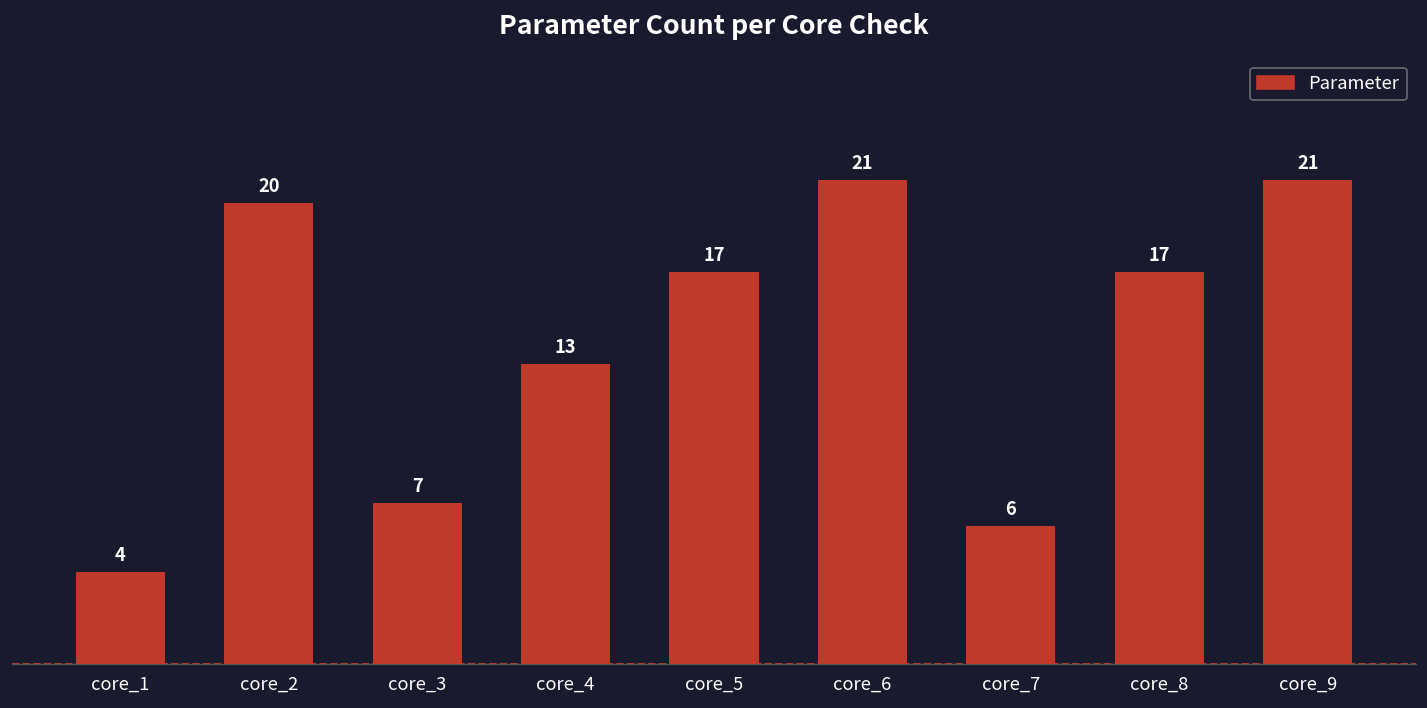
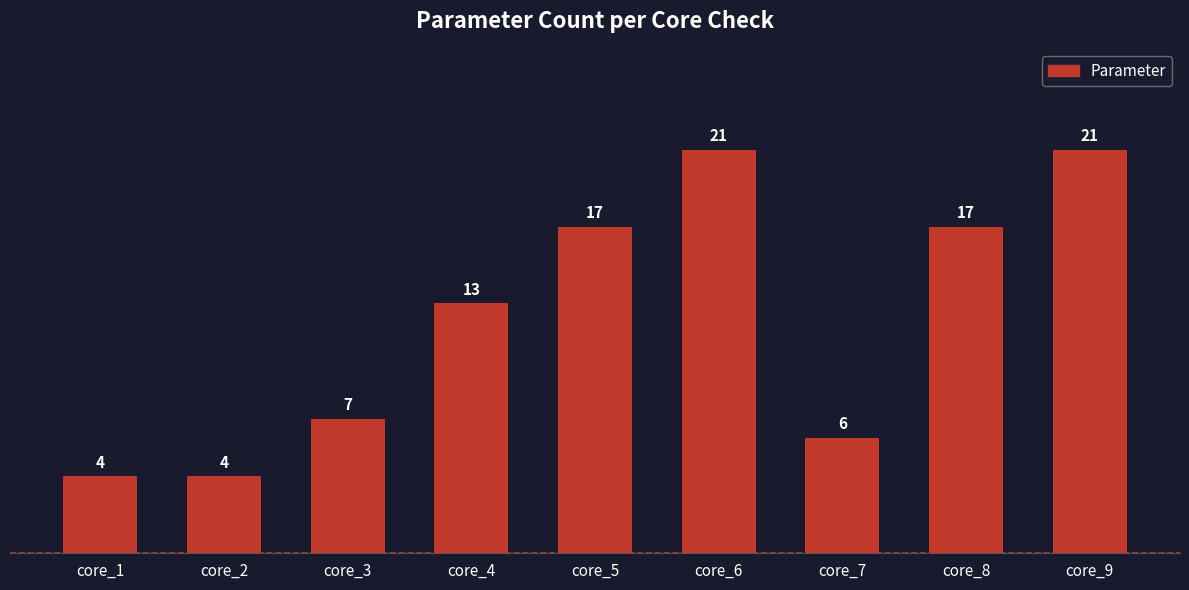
  {
    "core_1": 4,
-   "core_2": 20,
+   "core_2": 4,
    "core_3": 7,
    "core_4": 13,
    "core_5": 17,
    "core_6": 21,
    "core_7": 6,
    "core_8": 17,
    "core_9": 21
  }
